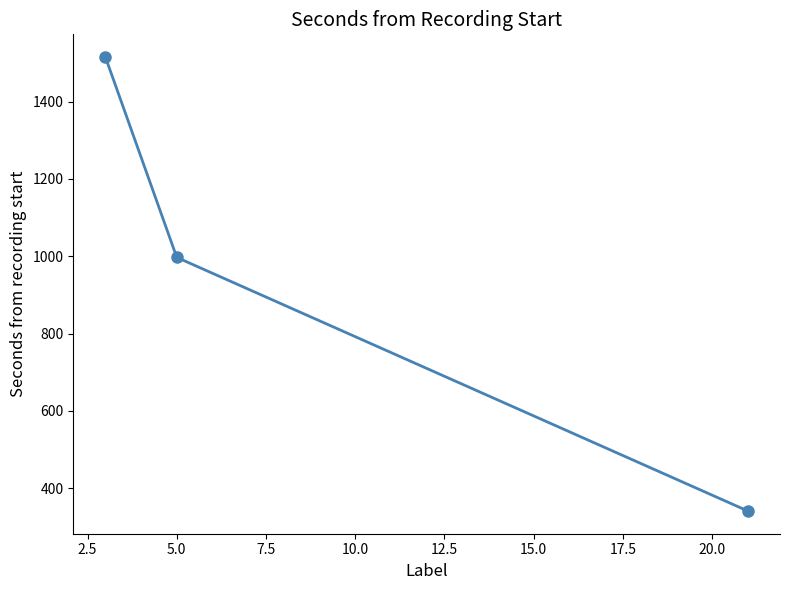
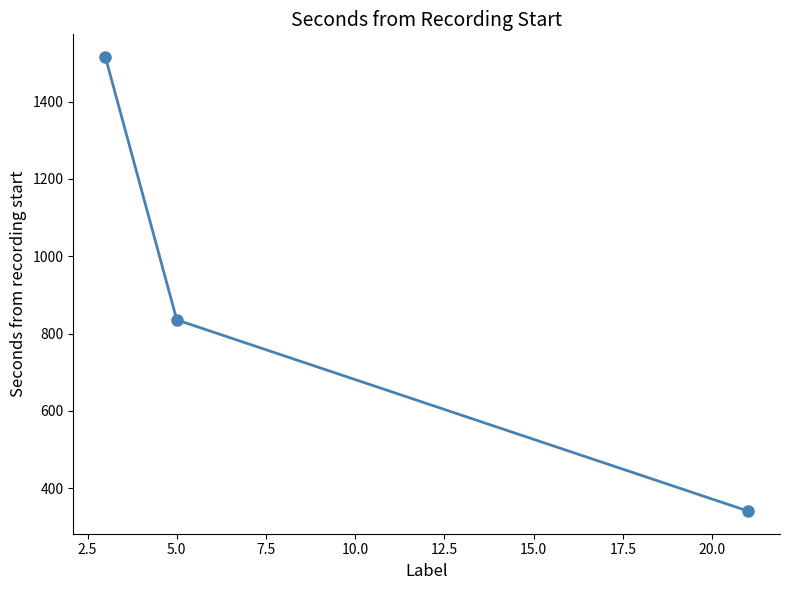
  {
-   "5.0": 1000
+   "5.0": 840
  }
